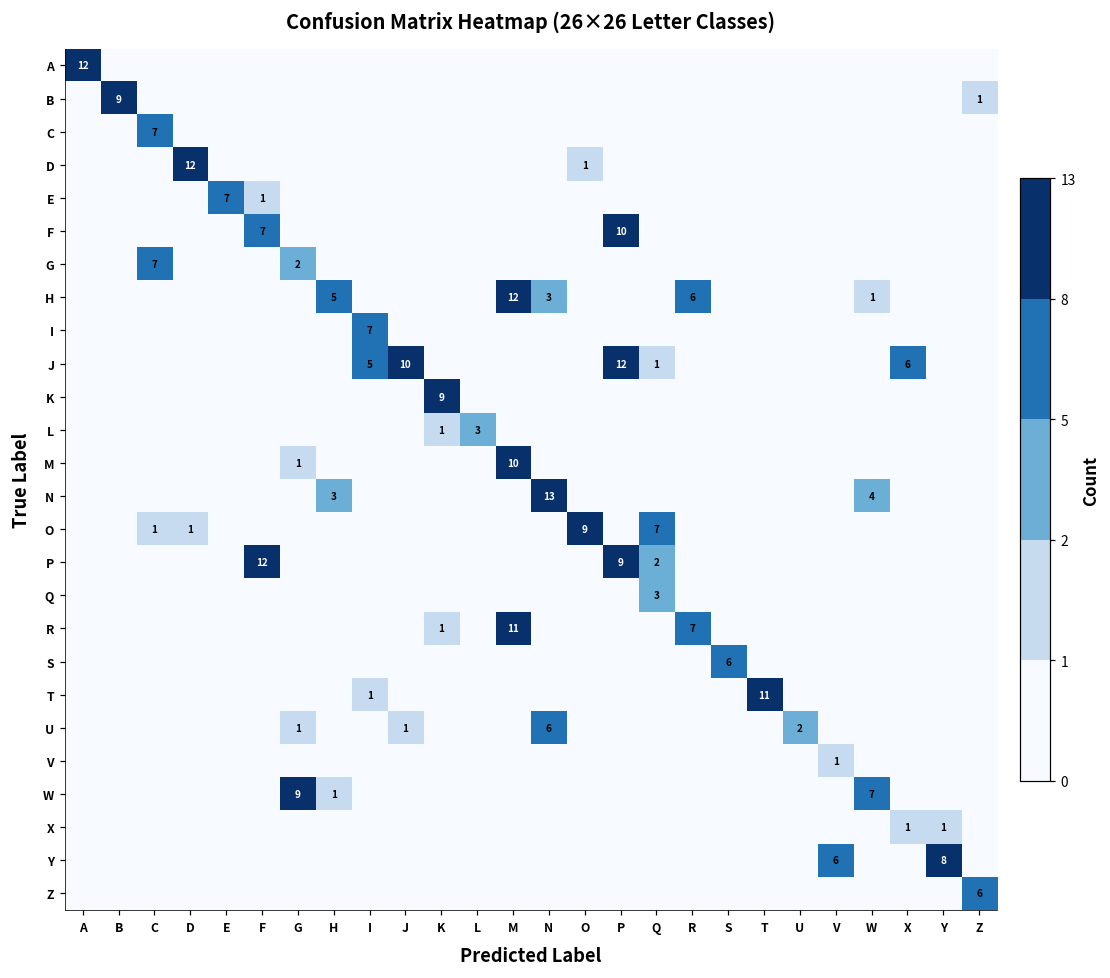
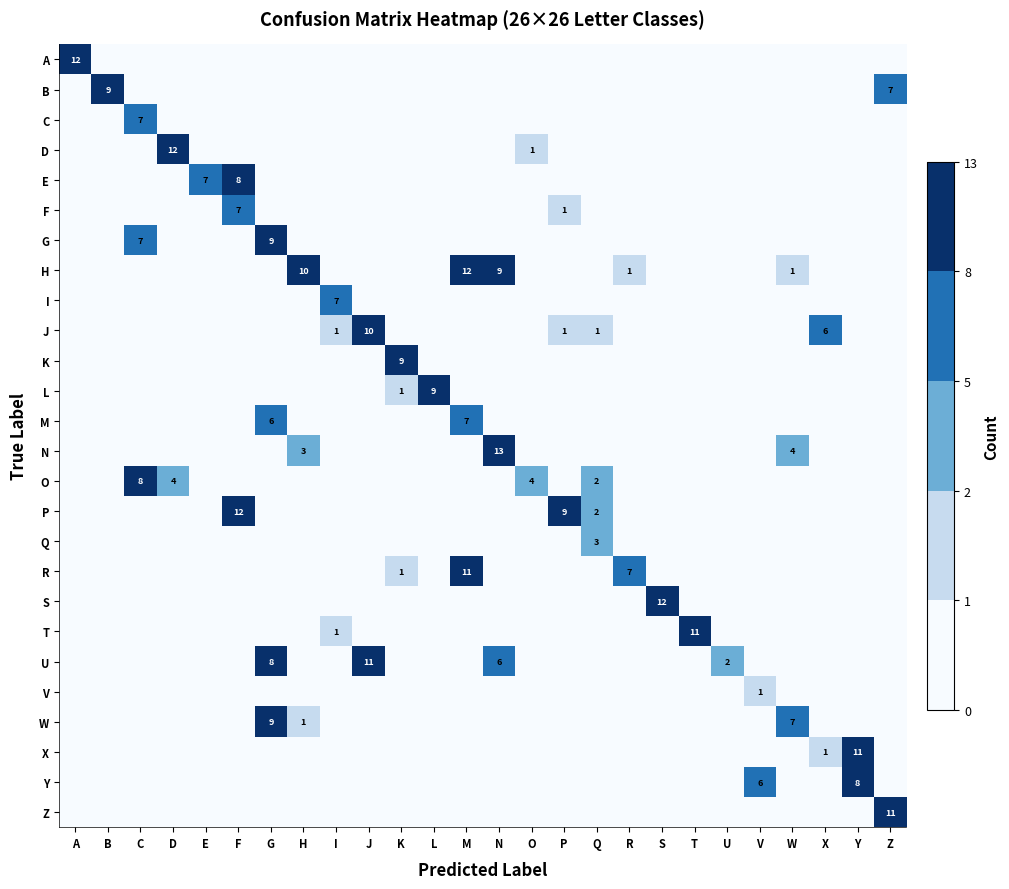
  {
    "A": {
      "A": 12
    },
    "B": {
      "B": 9,
-     "Z": 1
+     "Z": 7
    },
    "C": {
      "C": 7
    },
    "D": {
      "D": 12,
      "O": 1
    },
    "E": {
      "E": 7,
-     "F": 1
+     "F": 8
    },
    "F": {
      "F": 7,
-     "P": 10
+     "P": 1
    },
    "G": {
      "C": 7,
-     "G": 2
+     "G": 9
    },
    "H": {
-     "H": 5,
+     "H": 10,
      "M": 12,
-     "N": 3,
-     "R": 6,
+     "N": 9,
+     "R": 1,
      "W": 1
    },
    "I": {
      "I": 7
    },
    "J": {
-     "I": 5,
+     "I": 1,
      "J": 10,
-     "P": 12,
+     "P": 1,
      "Q": 1,
      "X": 6
    },
    "K": {
      "K": 9
    },
    "L": {
      "K": 1,
-     "L": 3
+     "L": 9
    },
    "M": {
-     "G": 1,
-     "M": 10
+     "G": 6,
+     "M": 7
    },
    "N": {
      "H": 3,
      "N": 13,
      "W": 4
    },
    "O": {
-     "C": 1,
-     "D": 1,
-     "O": 9,
-     "Q": 7
+     "C": 8,
+     "D": 4,
+     "O": 4,
+     "Q": 2
    },
    "P": {
      "F": 12,
      "P": 9,
      "Q": 2
    },
    "Q": {
      "Q": 3
    },
    "R": {
      "K": 1,
      "M": 11,
      "R": 7
    },
    "S": {
-     "S": 6
+     "S": 12
    },
    "T": {
      "I": 1,
      "T": 11
    },
    "U": {
-     "G": 1,
-     "J": 1,
+     "G": 8,
+     "J": 11,
      "N": 6,
      "U": 2
    },
    "V": {
      "V": 1
    },
    "W": {
      "G": 9,
      "H": 1,
      "W": 7
    },
    "X": {
      "X": 1,
-     "Y": 1
+     "Y": 11
    },
    "Y": {
      "V": 6,
      "Y": 8
    },
    "Z": {
-     "Z": 6
+     "Z": 11
    }
  }
